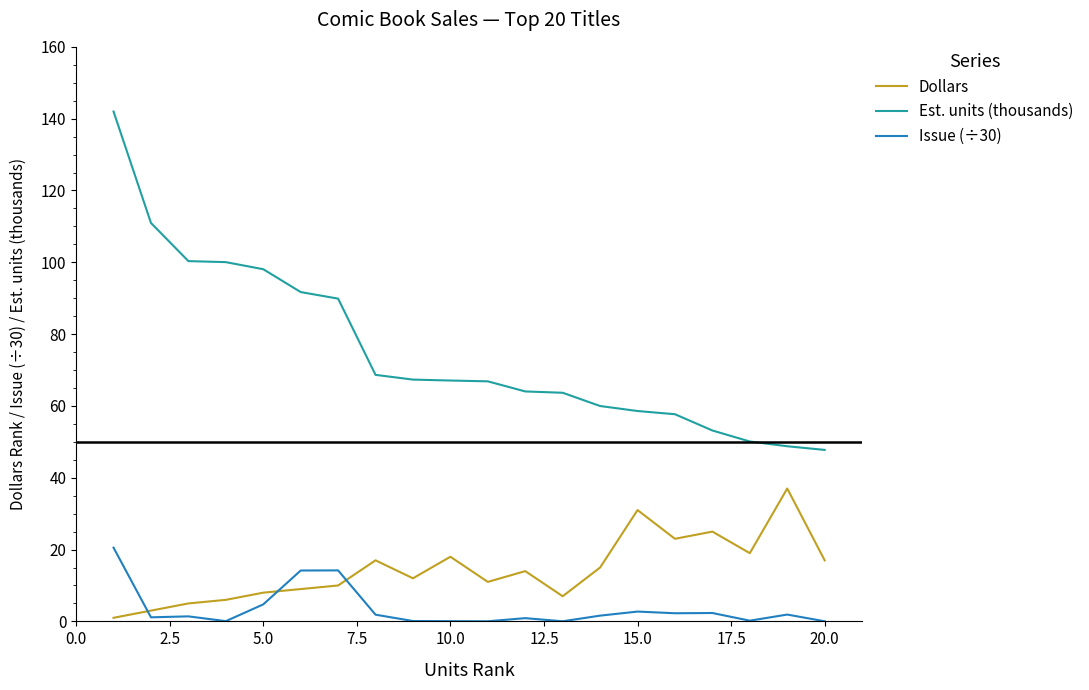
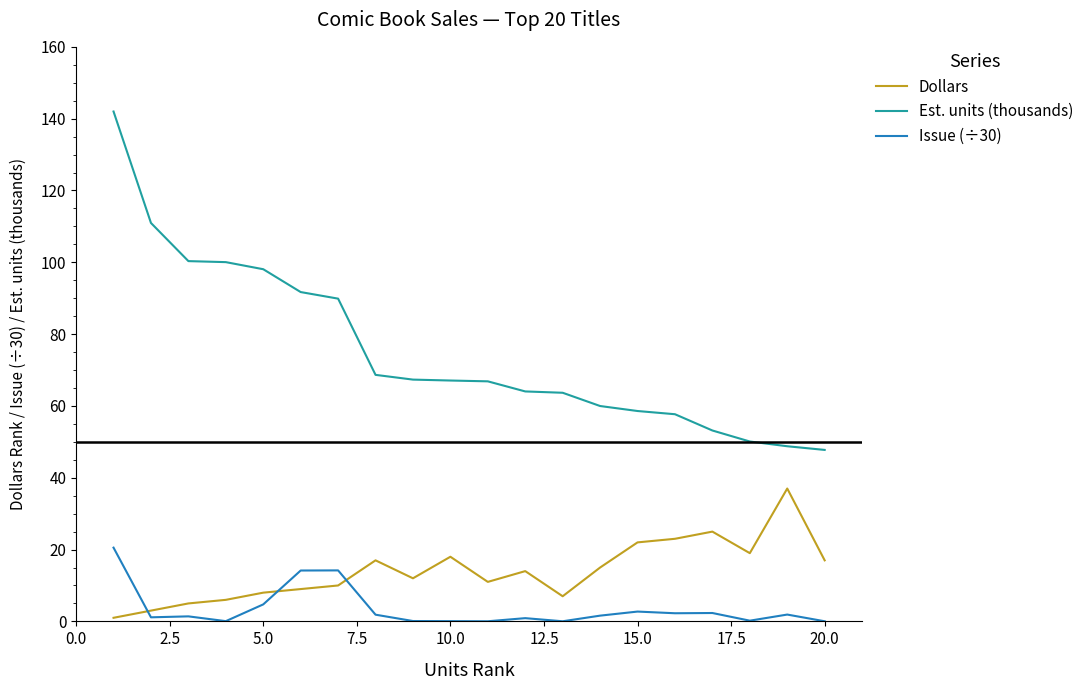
  {
    "Dollars": {
      "5.0": 8,
      "10.0": 18,
-     "15.0": 31,
+     "15.0": 22,
      "20.0": 17
    }
  }
